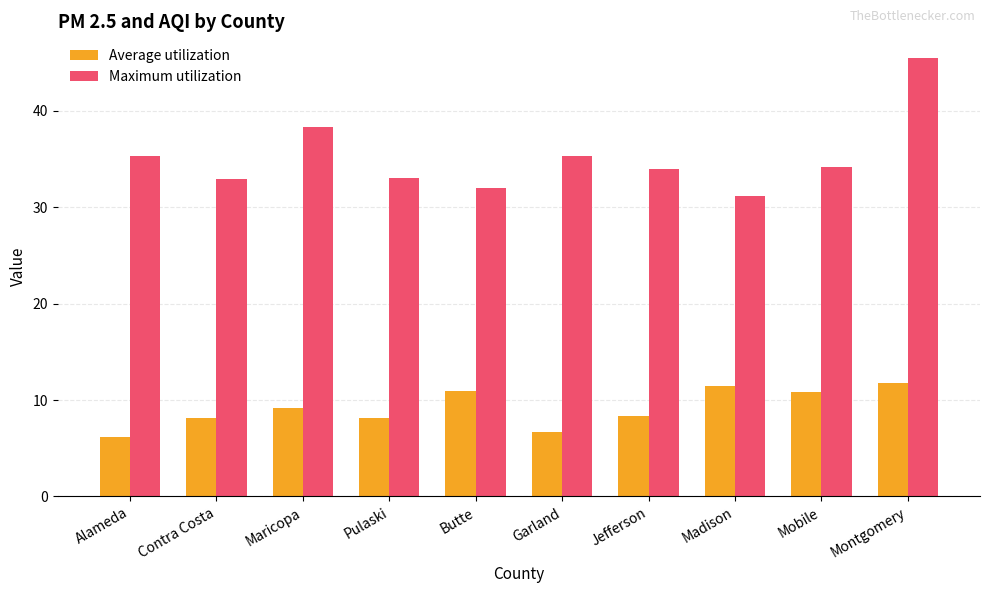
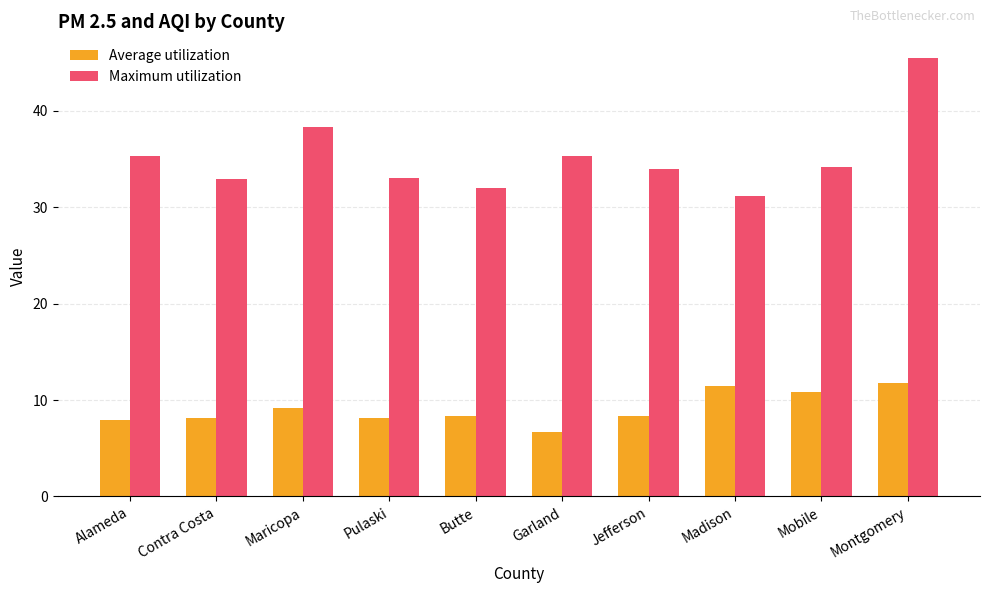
  {
    "Average utilization": {
-     "Alameda": 6,
+     "Alameda": 8,
      "Contra Costa": 8,
      "Maricopa": 9,
      "Pulaski": 8,
-     "Butte": 11,
+     "Butte": 8,
      "Garland": 7,
      "Jefferson": 8,
      "Madison": 11,
      "Mobile": 11,
      "Montgomery": 12
    },
    "Maximum utilization": {
      "Alameda": 35,
      "Contra Costa": 33,
      "Maricopa": 38,
      "Pulaski": 33,
      "Butte": 32,
      "Garland": 35,
      "Jefferson": 34,
      "Madison": 31,
      "Mobile": 34,
      "Montgomery": 45
    }
  }
